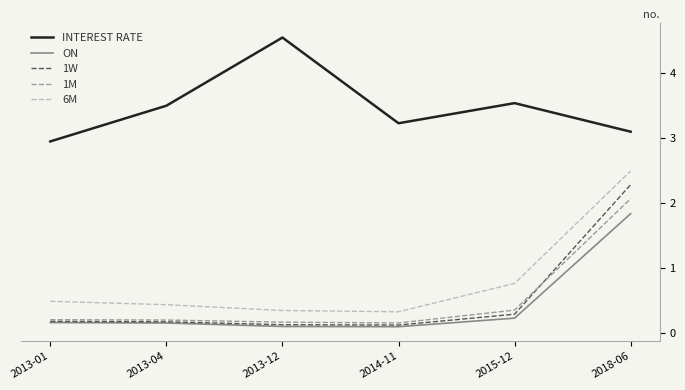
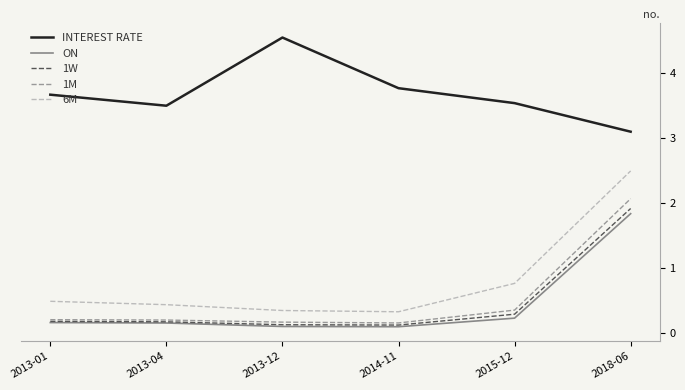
  {
    "INTEREST RATE": {
-     "2013-01": 3.0,
+     "2013-01": 3.7,
      "2013-04": 3.5,
      "2013-12": 4.6,
-     "2014-11": 3.2,
+     "2014-11": 3.8,
      "2015-12": 3.5,
      "2018-06": 3.1
    },
    "1W": {
      "2015-12": 0.3,
-     "2018-06": 2.3
+     "2018-06": 1.9
    }
  }
